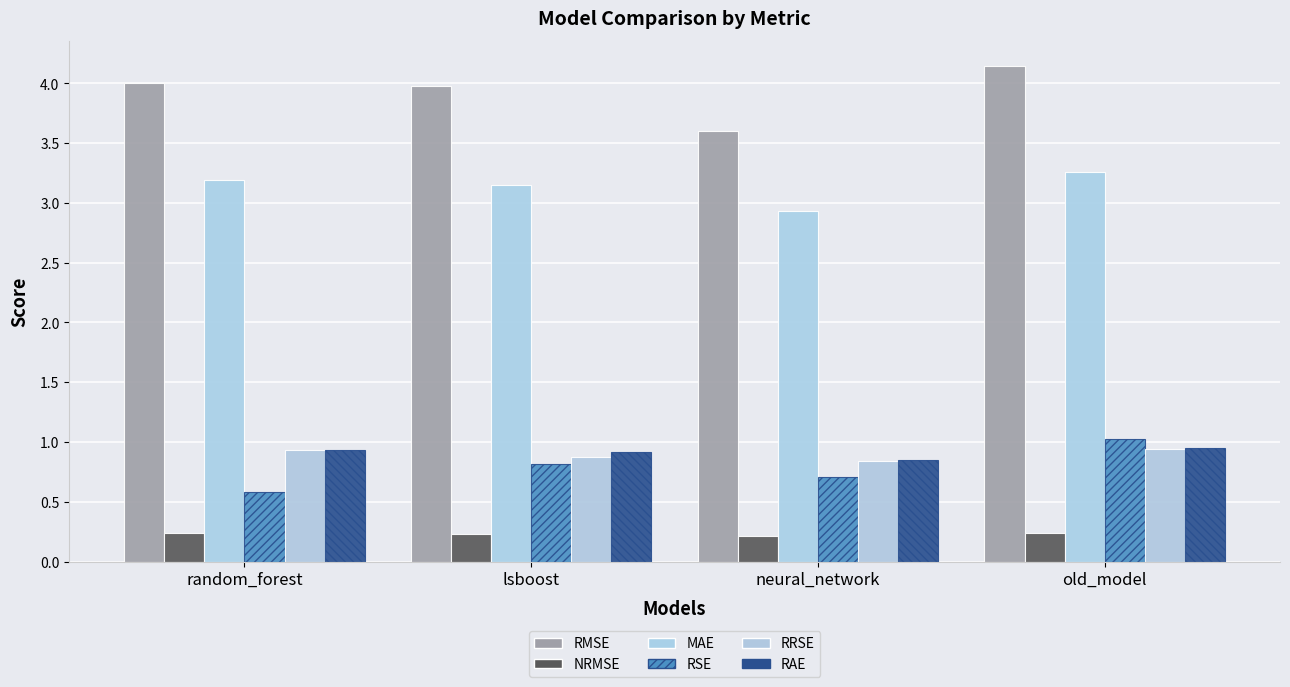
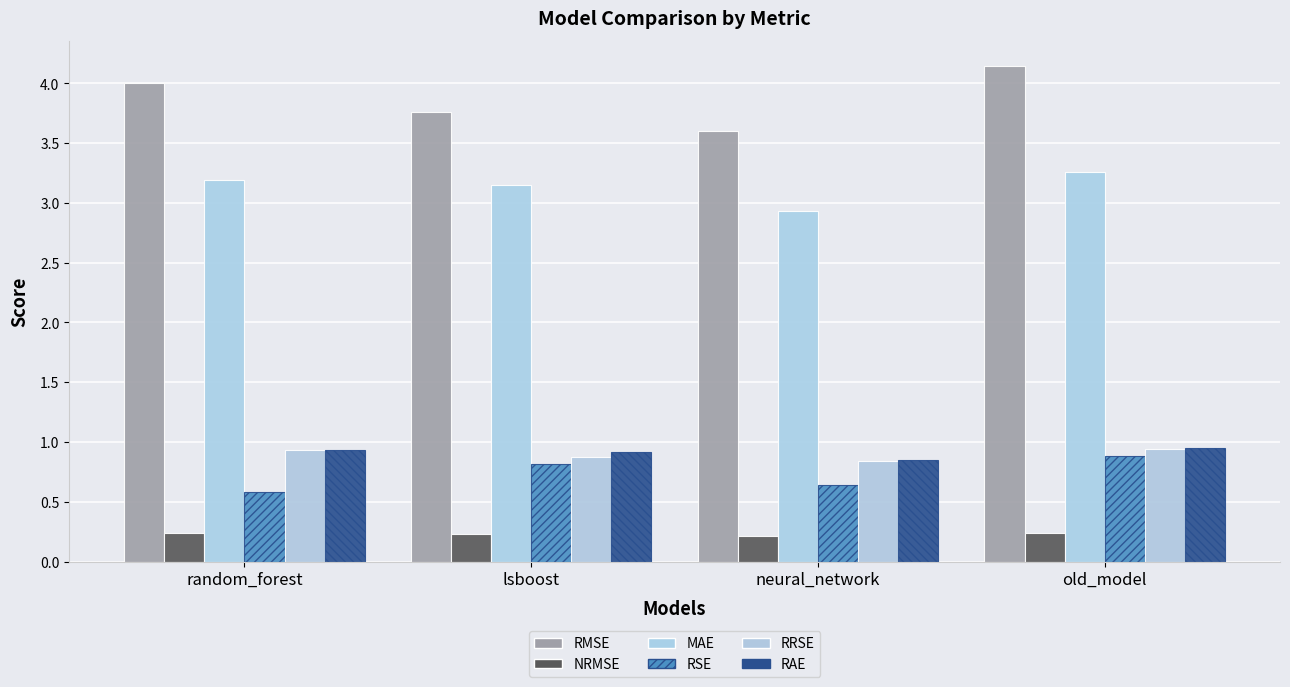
  {
    "RMSE": {
      "random_forest": 4.00,
-     "lsboost": 3.98,
+     "lsboost": 3.76,
      "neural_network": 3.60,
      "old_model": 4.15
    },
    "NRMSE": {
      "random_forest": 0.24,
      "lsboost": 0.23,
      "neural_network": 0.22,
      "old_model": 0.24
    },
    "RSE": {
      "random_forest": 0.59,
      "lsboost": 0.82,
-     "neural_network": 0.71,
-     "old_model": 1.02
+     "neural_network": 0.64,
+     "old_model": 0.89
    },
    "RAE": {
      "random_forest": 0.93,
      "lsboost": 0.92,
      "neural_network": 0.85,
      "old_model": 0.95
    }
  }
